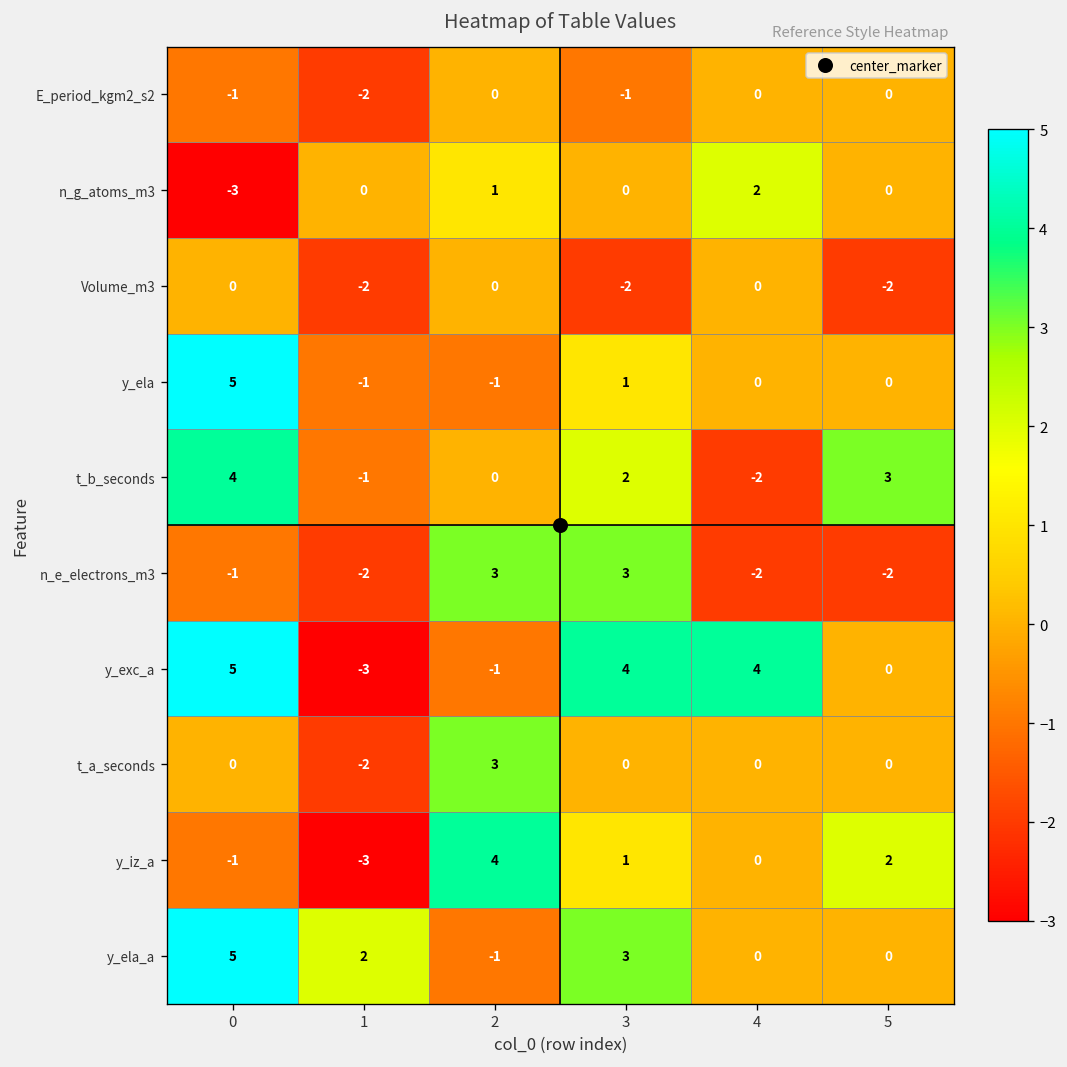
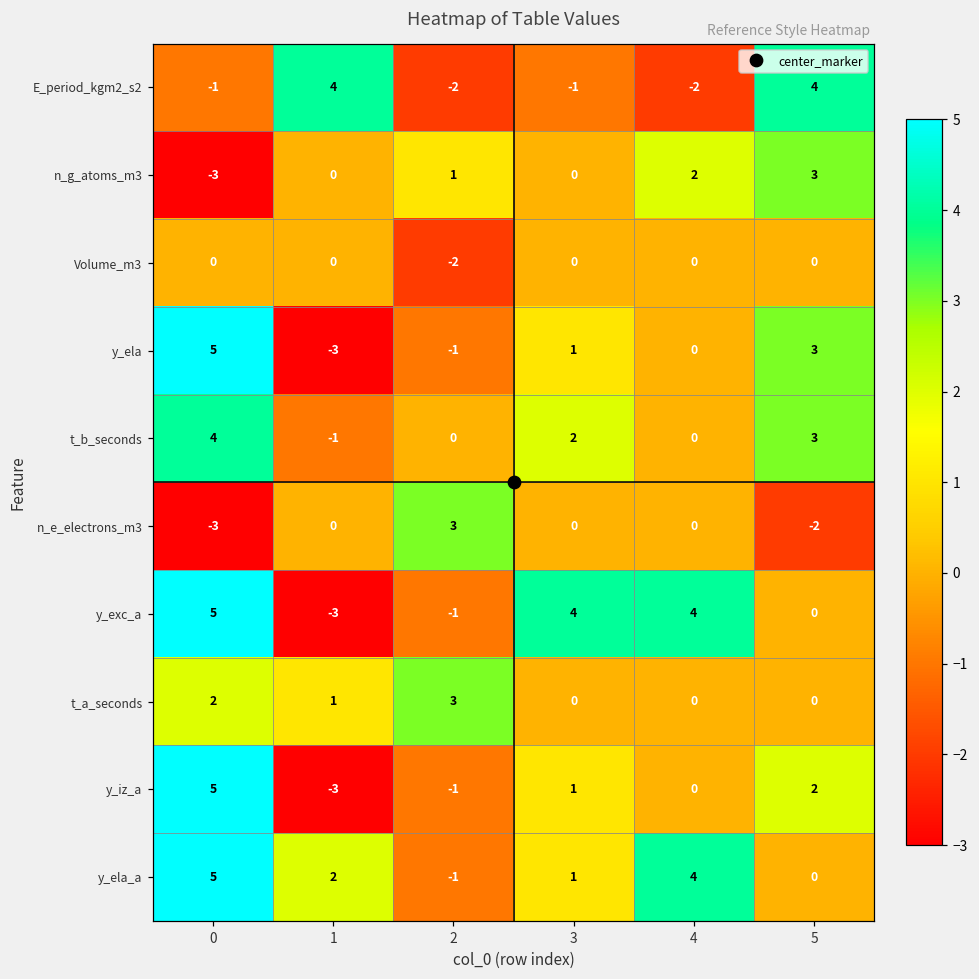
  {
    "E_period_kgm2_s2": {
      "0": -1,
-     "1": -2,
-     "2": 0,
+     "1": 4,
+     "2": -2,
      "3": -1,
-     "4": 0,
-     "5": 0
+     "4": -2,
+     "5": 4
    },
    "n_g_atoms_m3": {
      "0": -3,
      "1": 0,
      "2": 1,
      "3": 0,
      "4": 2,
-     "5": 0
+     "5": 3
    },
    "Volume_m3": {
      "0": 0,
-     "1": -2,
-     "2": 0,
-     "3": -2,
+     "1": 0,
+     "2": -2,
+     "3": 0,
      "4": 0,
-     "5": -2
+     "5": 0
    },
    "y_ela": {
      "0": 5,
-     "1": -1,
+     "1": -3,
      "2": -1,
      "3": 1,
      "4": 0,
-     "5": 0
+     "5": 3
    },
    "t_b_seconds": {
      "0": 4,
      "1": -1,
      "2": 0,
      "3": 2,
-     "4": -2,
+     "4": 0,
      "5": 3
    },
    "n_e_electrons_m3": {
-     "0": -1,
-     "1": -2,
+     "0": -3,
+     "1": 0,
      "2": 3,
-     "3": 3,
-     "4": -2,
+     "3": 0,
+     "4": 0,
      "5": -2
    },
    "y_exc_a": {
      "0": 5,
      "1": -3,
      "2": -1,
      "3": 4,
      "4": 4,
      "5": 0
    },
    "t_a_seconds": {
-     "0": 0,
-     "1": -2,
+     "0": 2,
+     "1": 1,
      "2": 3,
      "3": 0,
      "4": 0,
      "5": 0
    },
    "y_iz_a": {
-     "0": -1,
+     "0": 5,
      "1": -3,
-     "2": 4,
+     "2": -1,
      "3": 1,
      "4": 0,
      "5": 2
    },
    "y_ela_a": {
      "0": 5,
      "1": 2,
      "2": -1,
-     "3": 3,
-     "4": 0,
+     "3": 1,
+     "4": 4,
      "5": 0
    }
  }
